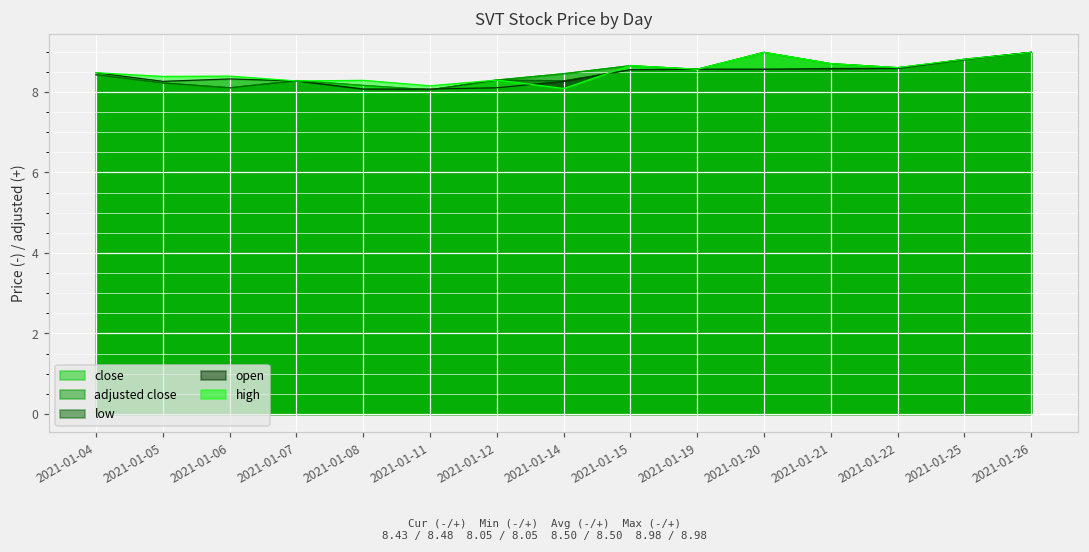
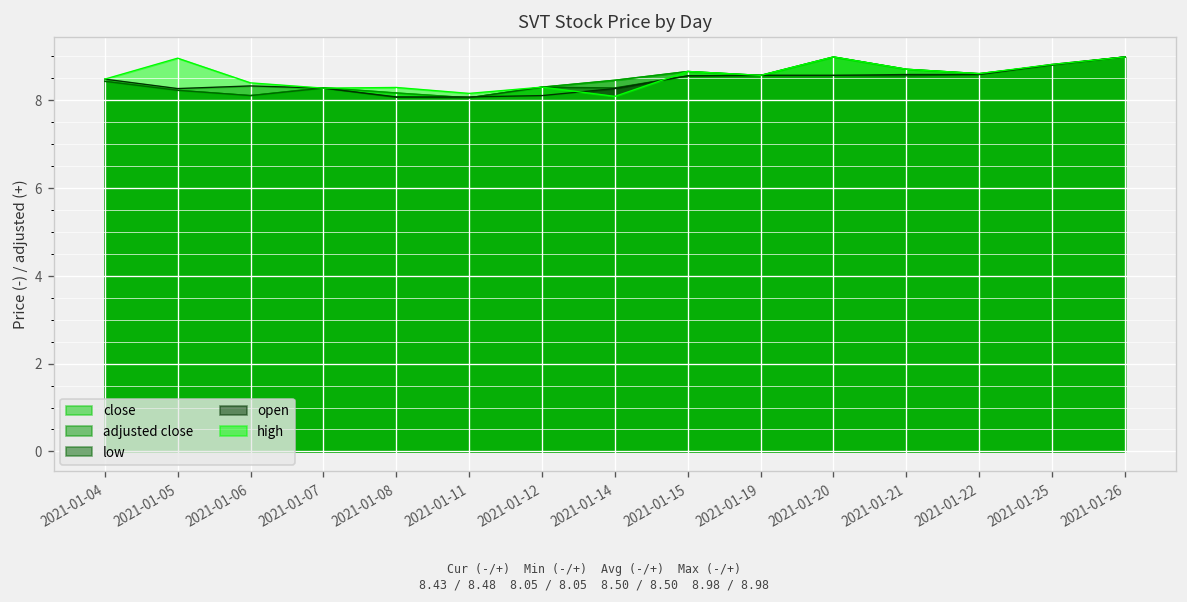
  {
    "high": {
-     "2021-01-05": 8.4,
+     "2021-01-05": 9.0,
      "2021-01-08": 8.3,
      "2021-01-11": 8.1,
      "2021-01-14": 8.1
    }
  }
